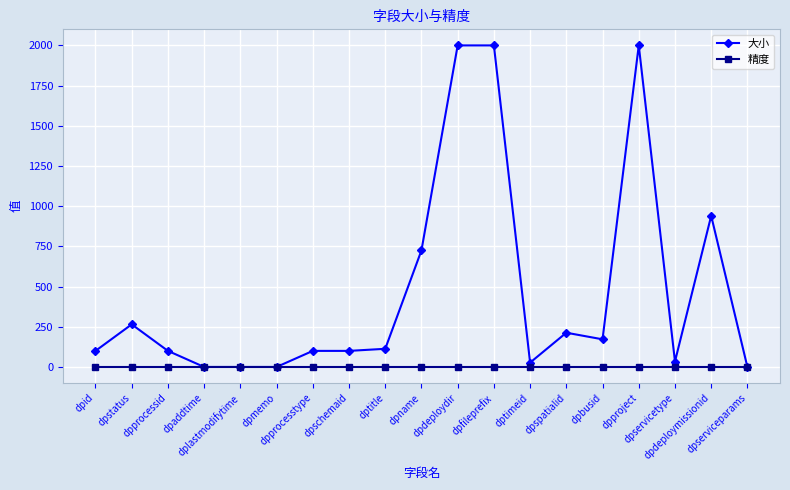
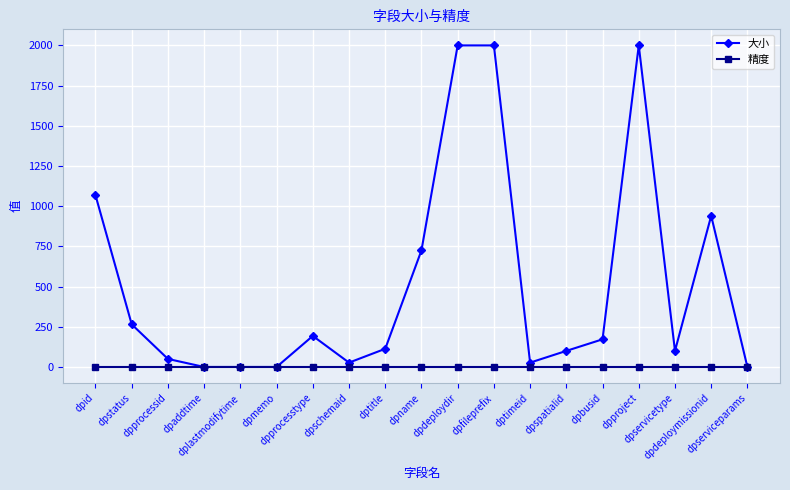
  {
    "大小": {
-     "dpid": 100,
+     "dpid": 1070,
      "dpstatus": 270,
-     "dpprocessid": 100,
-     "dpprocesstype": 100,
-     "dpschemaid": 100,
+     "dpprocessid": 50,
+     "dpprocesstype": 190,
+     "dpschemaid": 30,
      "dptitle": 110,
      "dpname": 730,
      "dpdeploydir": 2000,
      "dpfileprefix": 2000,
      "dptimeid": 30,
-     "dpspatialid": 210,
+     "dpspatialid": 100,
      "dpbusid": 170,
      "dpproject": 2000,
-     "dpservicetype": 30,
+     "dpservicetype": 100,
      "dpdeploymissionid": 940
    },
    "精度": {
      "dpid": 0,
      "dpstatus": 0,
      "dpprocessid": 0,
      "dpprocesstype": 0,
      "dpschemaid": 0,
      "dptitle": 0,
      "dpname": 0,
      "dpdeploydir": 0,
      "dpfileprefix": 0,
      "dptimeid": 0,
      "dpspatialid": 0,
      "dpbusid": 0,
      "dpproject": 0,
      "dpservicetype": 0,
      "dpdeploymissionid": 0
    }
  }
